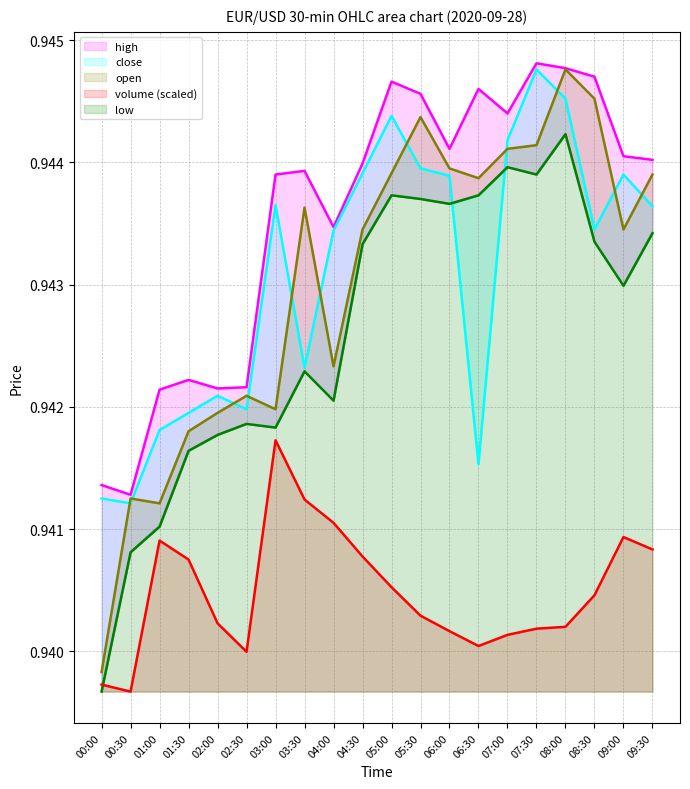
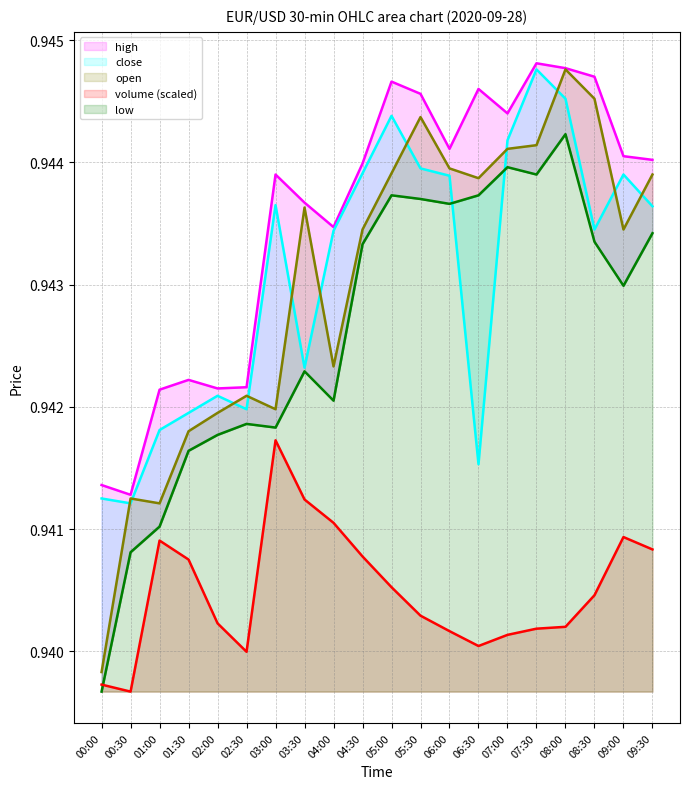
  {
    "high": {
      "00:00": 0.94136,
      "00:30": 0.94128,
      "01:00": 0.94214,
      "01:30": 0.94222,
      "02:00": 0.94215,
      "02:30": 0.94216,
      "03:00": 0.94390,
-     "03:30": 0.94393,
+     "03:30": 0.94367,
      "04:00": 0.94347,
      "04:30": 0.94399,
      "05:00": 0.94466,
      "05:30": 0.94456,
      "06:00": 0.94411,
      "06:30": 0.94460,
      "07:00": 0.94440,
      "07:30": 0.94481,
      "08:30": 0.94470,
      "09:00": 0.94405,
      "09:30": 0.94402
    }
  }
